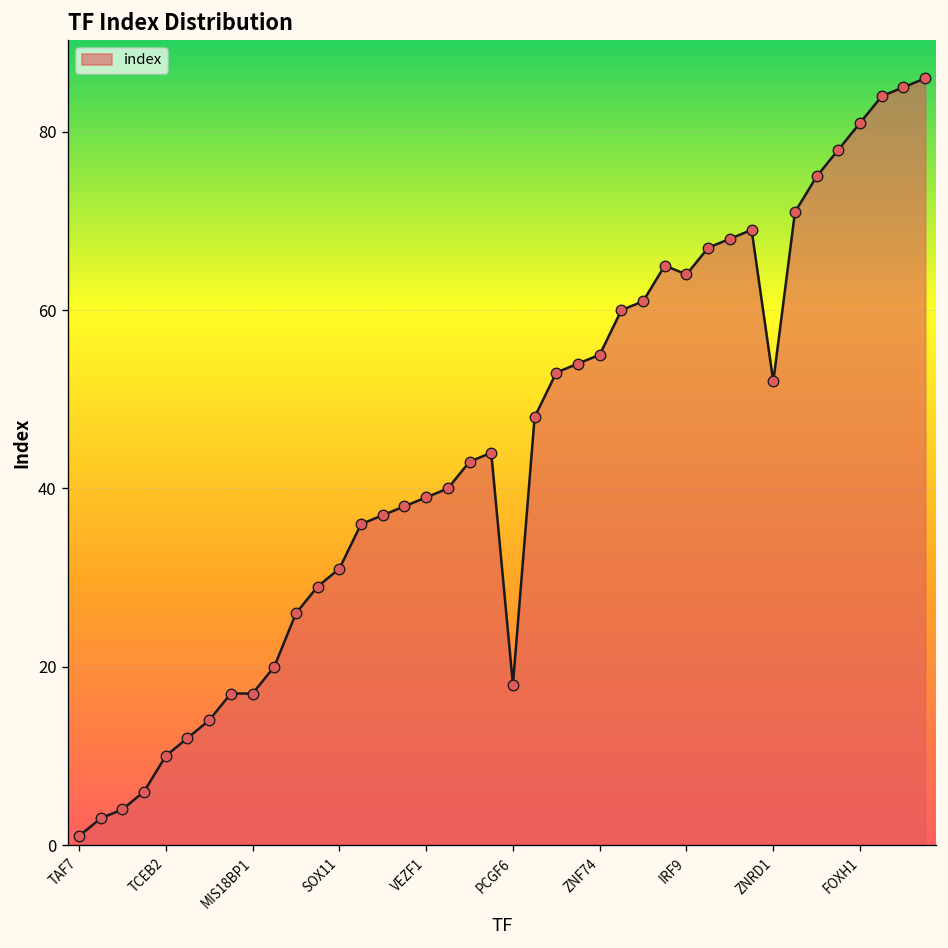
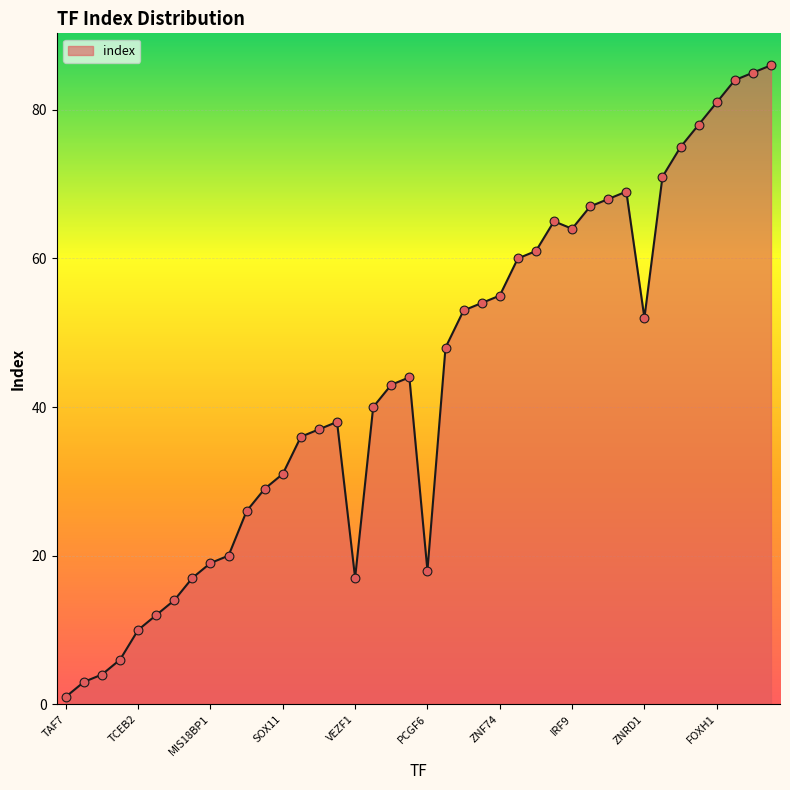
  {
    "TAF7": 1,
    "TCEB2": 10,
-   "MIS18BP1": 17,
+   "MIS18BP1": 19,
    "SOX11": 31,
-   "VEZF1": 39,
+   "VEZF1": 17,
    "PCGF6": 18,
    "ZNF74": 55,
    "IRF9": 64,
    "ZNRD1": 52,
    "FOXH1": 81
  }
